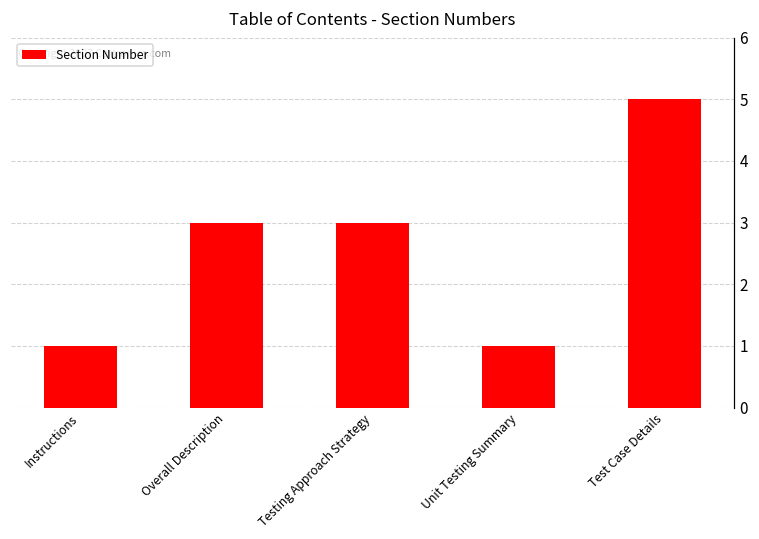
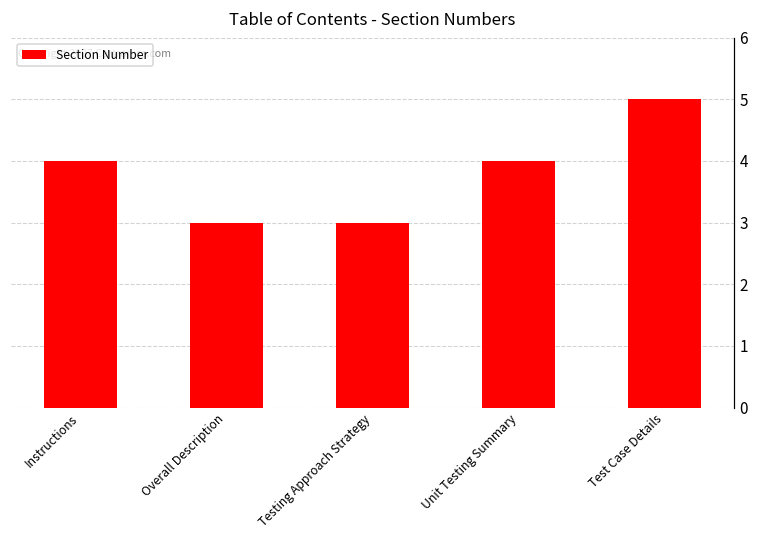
  {
-   "Instructions": 1,
+   "Instructions": 4,
    "Overall Description": 3,
    "Testing Approach Strategy": 3,
-   "Unit Testing Summary": 1,
+   "Unit Testing Summary": 4,
    "Test Case Details": 5
  }
